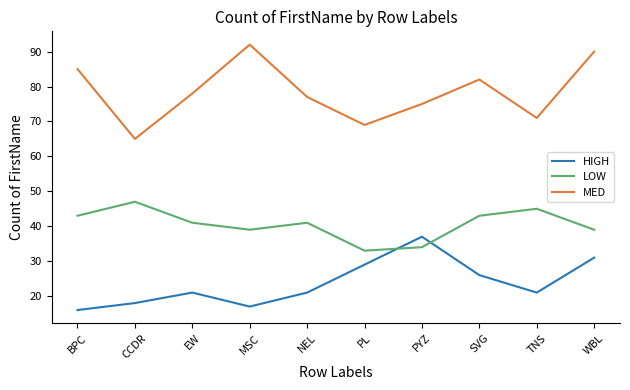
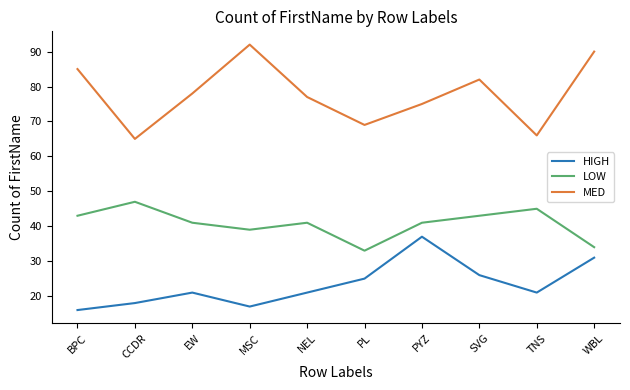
  {
    "HIGH": {
      "BPC": 16,
      "CCDR": 18,
      "EW": 21,
      "MSC": 17,
      "NEL": 21,
-     "PL": 29,
+     "PL": 25,
      "PYZ": 37,
      "SVG": 26,
      "TNS": 21,
      "WBL": 31
    },
    "LOW": {
      "BPC": 43,
      "CCDR": 47,
      "EW": 41,
      "MSC": 39,
      "NEL": 41,
      "PL": 33,
-     "PYZ": 34,
+     "PYZ": 41,
      "SVG": 43,
      "TNS": 45,
-     "WBL": 39
+     "WBL": 34
    },
    "MED": {
      "BPC": 85,
      "CCDR": 65,
      "EW": 78,
      "MSC": 92,
      "NEL": 77,
      "PL": 69,
      "PYZ": 75,
      "SVG": 82,
-     "TNS": 71,
+     "TNS": 66,
      "WBL": 90
    }
  }
